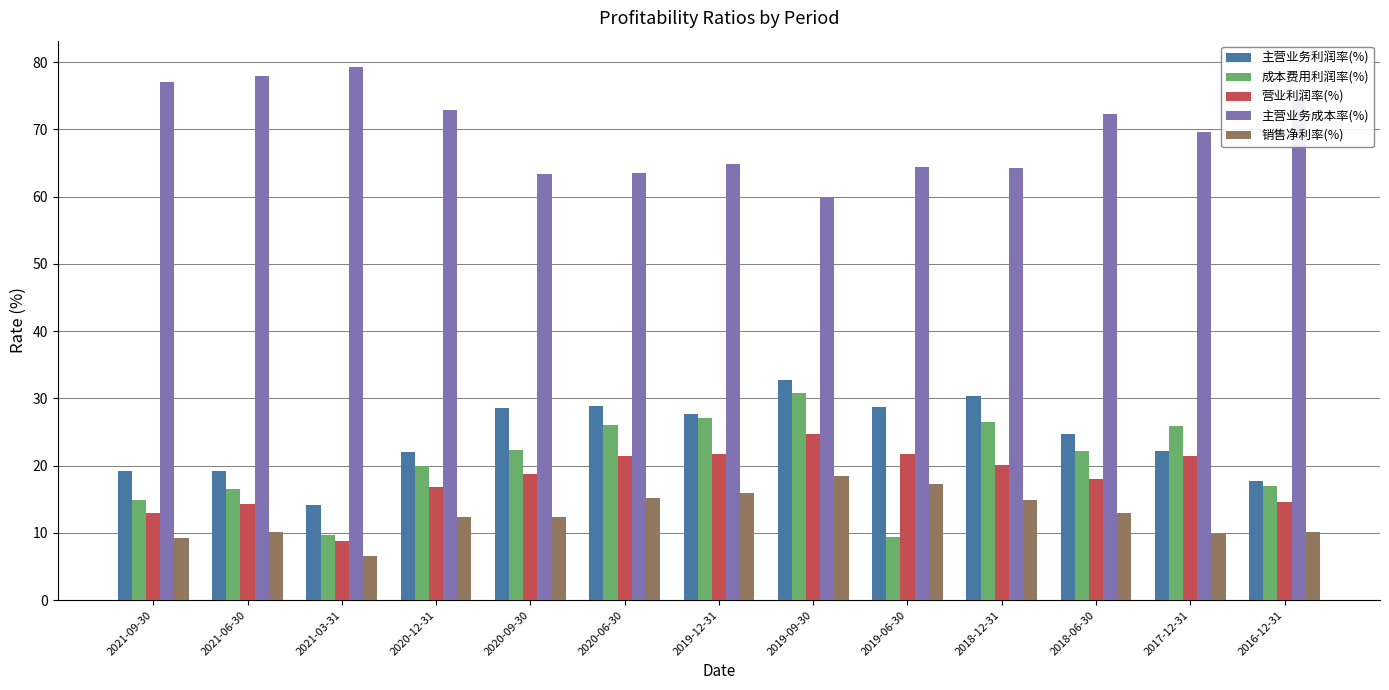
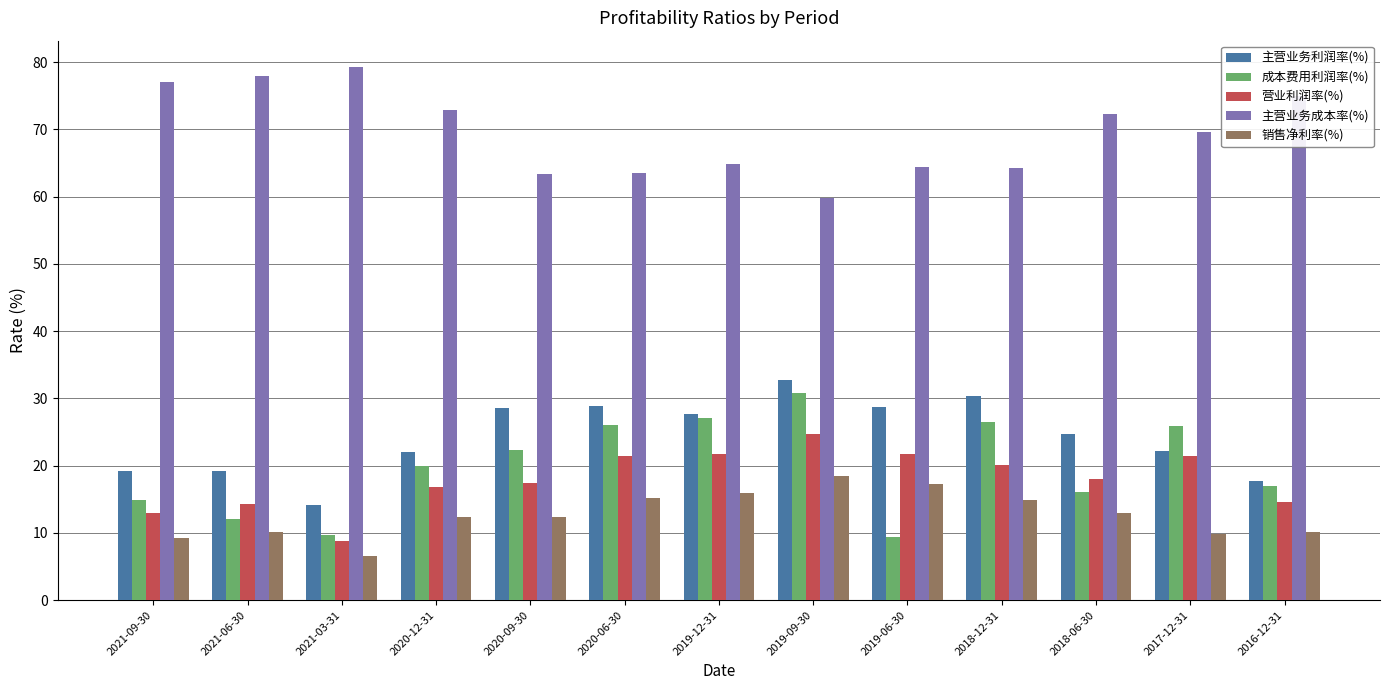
  {
    "成本费用利润率(%)": {
      "2021-09-30": 15,
-     "2021-06-30": 17,
+     "2021-06-30": 12,
      "2021-03-31": 10,
      "2020-12-31": 20,
      "2020-09-30": 22,
      "2020-06-30": 26,
      "2019-12-31": 27,
      "2019-09-30": 31,
      "2019-06-30": 9,
      "2018-12-31": 27,
-     "2018-06-30": 22,
+     "2018-06-30": 16,
      "2017-12-31": 26,
      "2016-12-31": 17
    },
    "营业利润率(%)": {
      "2021-09-30": 13,
      "2021-06-30": 14,
      "2021-03-31": 9,
      "2020-12-31": 17,
-     "2020-09-30": 19,
+     "2020-09-30": 18,
      "2020-06-30": 21,
      "2019-12-31": 22,
      "2019-09-30": 25,
      "2019-06-30": 22,
      "2018-12-31": 20,
      "2018-06-30": 18,
      "2017-12-31": 21,
      "2016-12-31": 15
    },
    "销售净利率(%)": {
      "2021-09-30": 9,
      "2021-06-30": 10,
      "2021-03-31": 7,
      "2020-12-31": 12,
      "2020-09-30": 12,
      "2020-06-30": 15,
      "2019-12-31": 16,
      "2019-09-30": 18,
      "2019-06-30": 17,
      "2018-12-31": 15,
      "2018-06-30": 13,
      "2017-12-31": 10,
      "2016-12-31": 10
    }
  }
